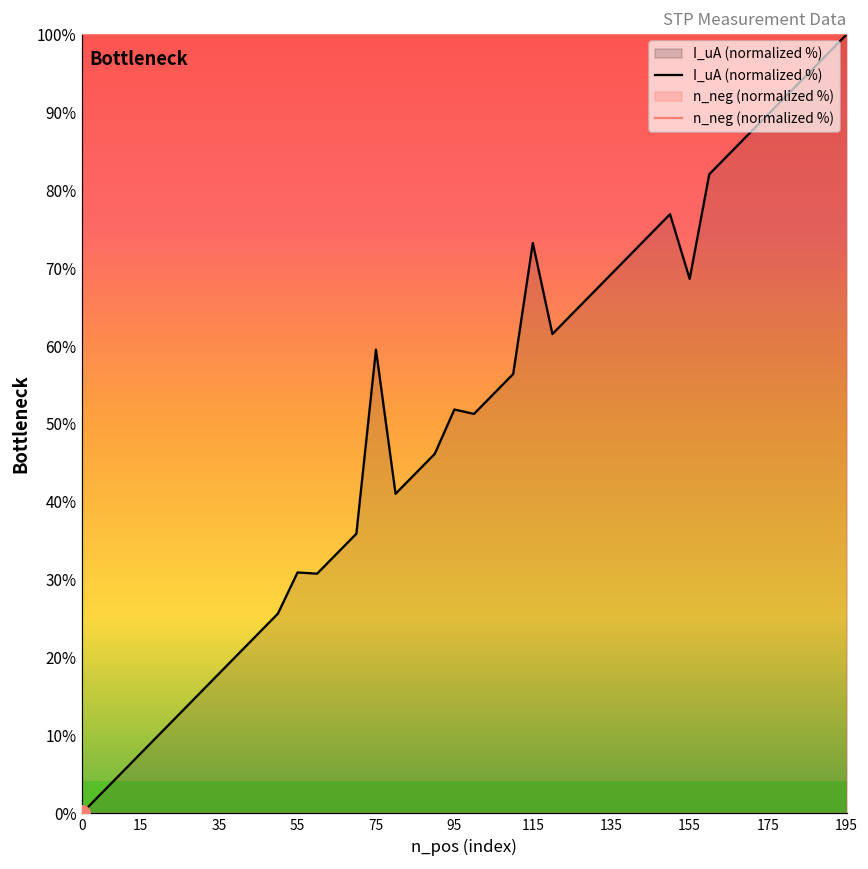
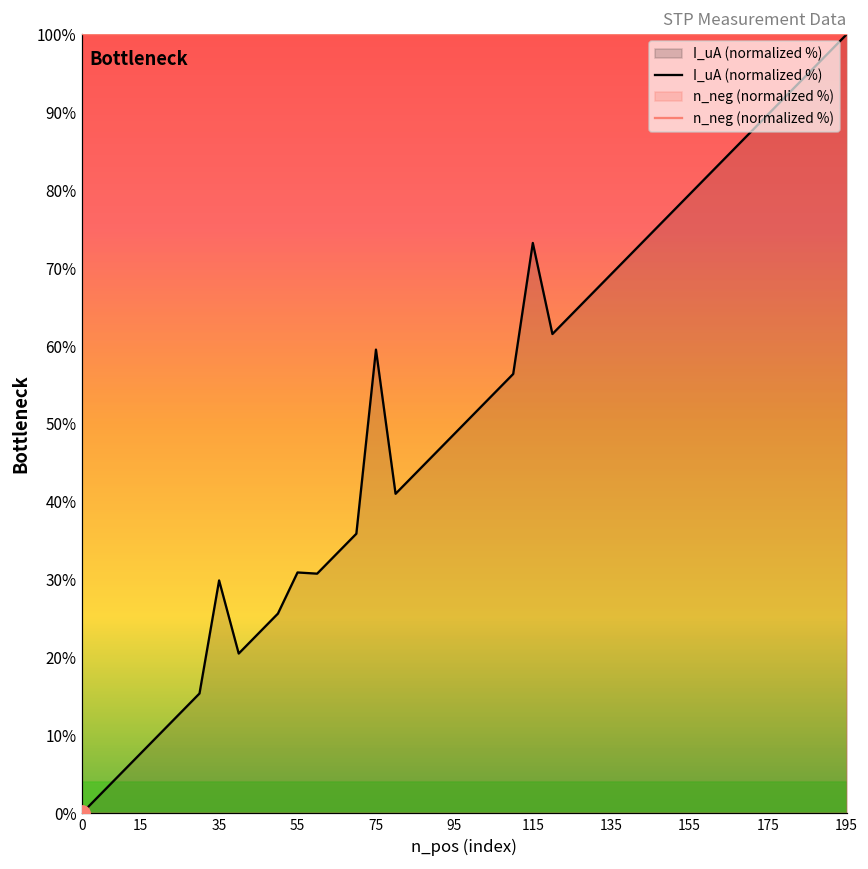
  {
    "I_uA (normalized %)": {
      "15": "8%",
-     "35": "18%",
+     "35": "30%",
      "55": "31%",
      "75": "60%",
-     "95": "52%",
+     "95": "49%",
      "115": "73%",
      "135": "69%",
-     "155": "69%"
+     "155": "79%"
    }
  }
